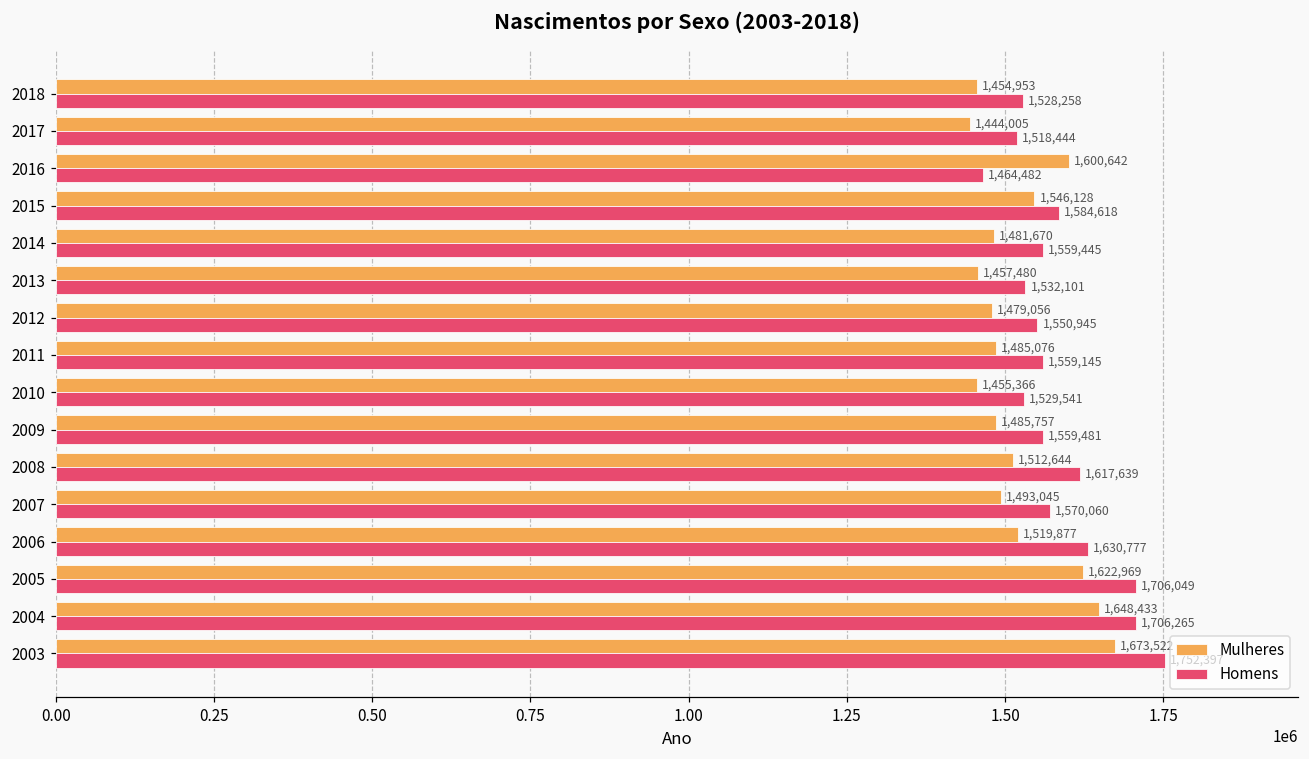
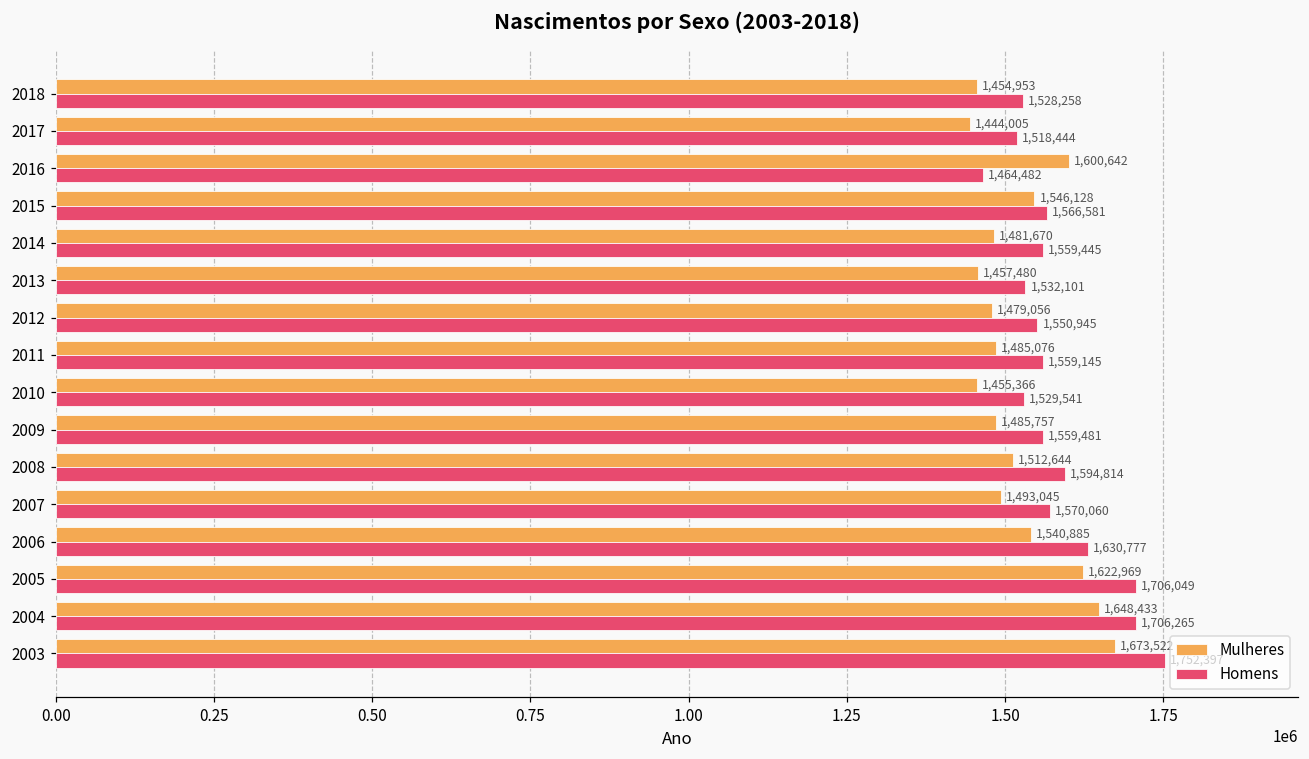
  {
    "Mulheres": {
      "2018": "1,454,953",
      "2017": "1,444,005",
      "2016": "1,600,642",
      "2015": "1,546,128",
      "2014": "1,481,670",
      "2013": "1,457,480",
      "2012": "1,479,056",
      "2011": "1,485,076",
      "2010": "1,455,366",
      "2009": "1,485,757",
      "2008": "1,512,644",
      "2007": "1,493,045",
-     "2006": "1,519,877",
+     "2006": "1,540,885",
      "2005": "1,622,969",
      "2004": "1,648,433"
    },
    "Homens": {
      "2018": "1,528,258",
      "2017": "1,518,444",
      "2016": "1,464,482",
-     "2015": "1,584,618",
+     "2015": "1,566,581",
      "2014": "1,559,445",
      "2013": "1,532,101",
      "2012": "1,550,945",
      "2011": "1,559,145",
      "2010": "1,529,541",
      "2009": "1,559,481",
-     "2008": "1,617,639",
+     "2008": "1,594,814",
      "2007": "1,570,060",
      "2006": "1,630,777",
      "2005": "1,706,049",
      "2004": "1,706,265"
    }
  }
